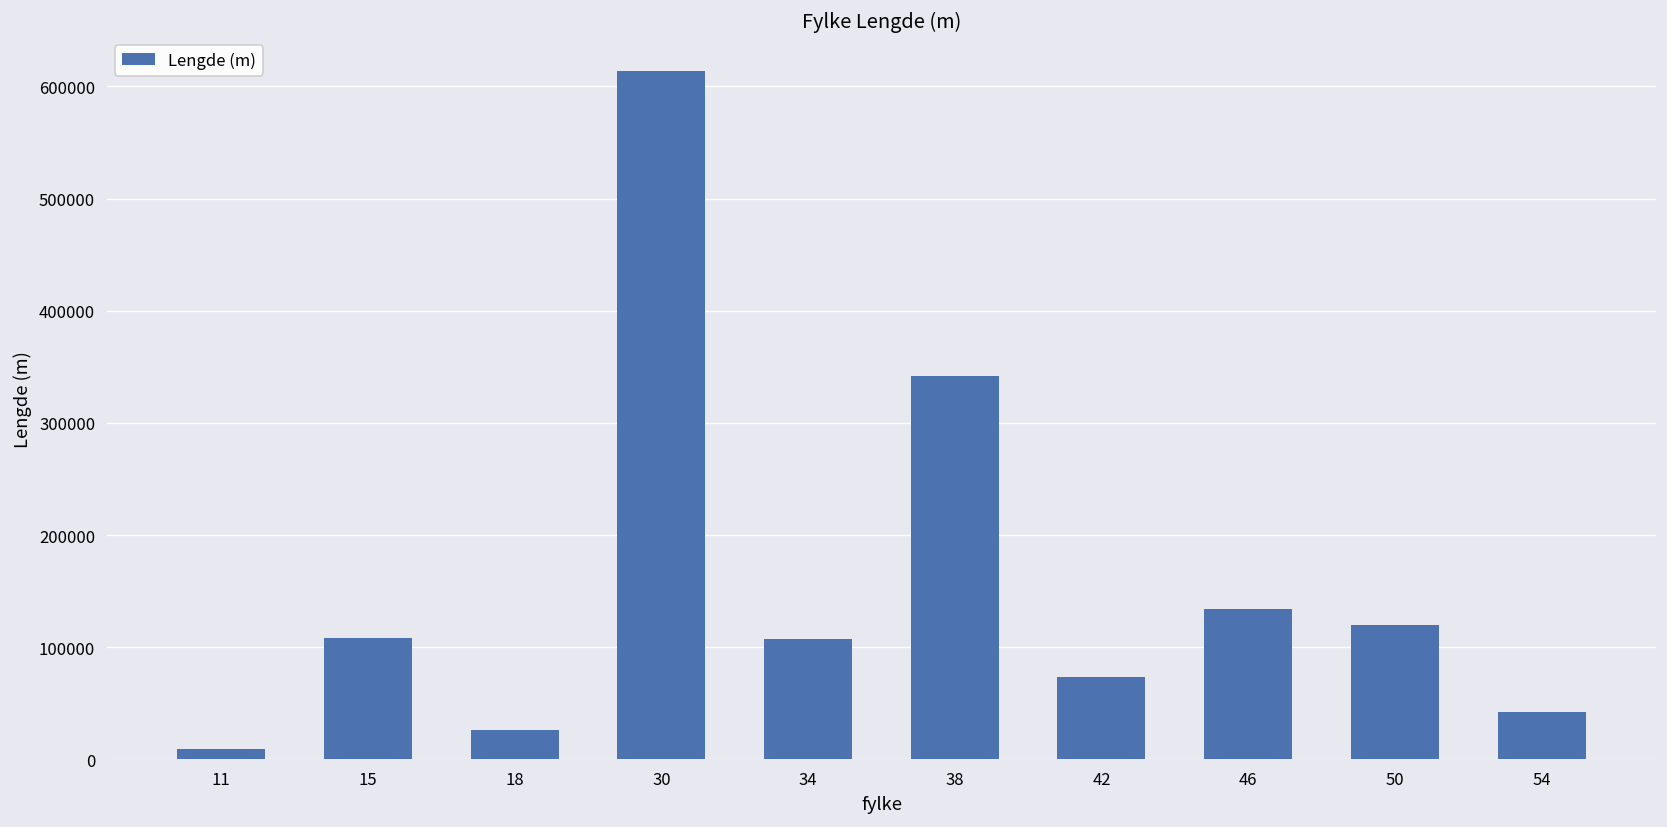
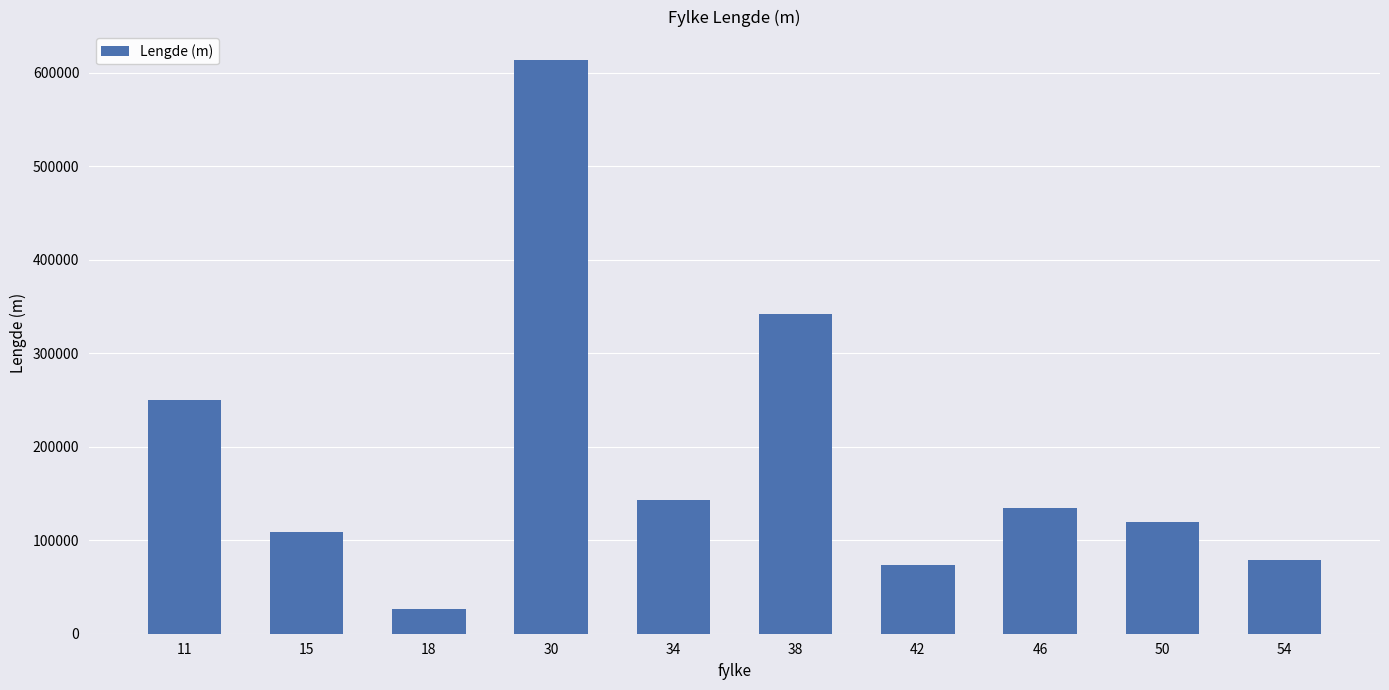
  {
-   "11": 10000,
+   "11": 250000,
    "15": 110000,
    "18": 30000,
    "30": 610000,
-   "34": 110000,
+   "34": 140000,
    "38": 340000,
    "42": 70000,
    "46": 130000,
    "50": 120000,
-   "54": 40000
+   "54": 80000
  }
